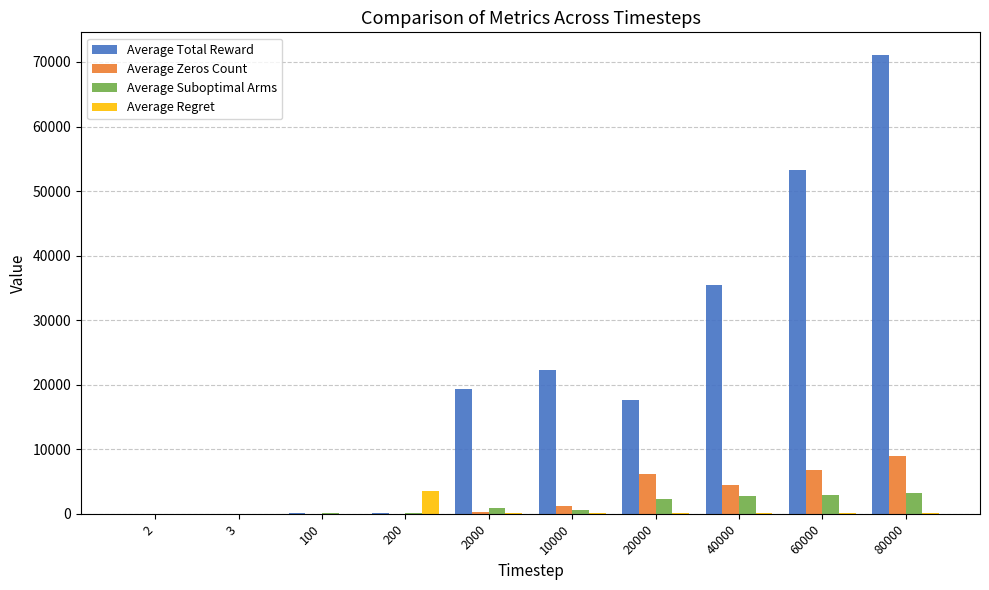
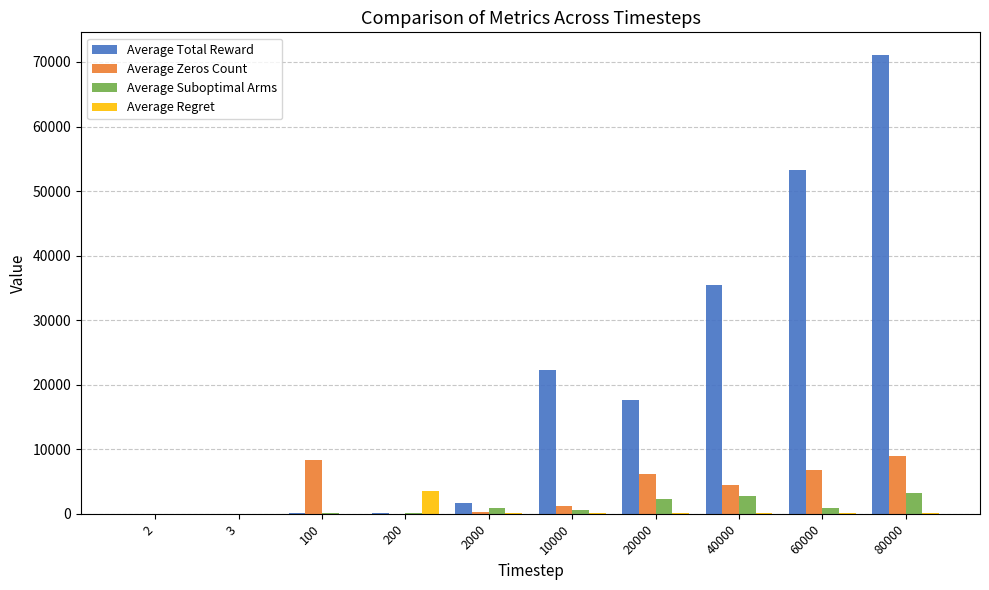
  {
    "Average Total Reward": {
-     "2000": 19000,
+     "2000": 2000,
      "10000": 22000,
      "20000": 18000,
      "40000": 35000,
      "60000": 53000,
      "80000": 71000
    },
    "Average Zeros Count": {
-     "100": 0,
+     "100": 8000,
      "10000": 1000,
      "20000": 6000,
      "40000": 5000,
      "60000": 7000,
      "80000": 9000
    },
    "Average Suboptimal Arms": {
      "2000": 1000,
      "10000": 1000,
      "20000": 2000,
      "40000": 3000,
-     "60000": 3000,
+     "60000": 1000,
      "80000": 3000
    },
    "Average Regret": {
      "200": 4000
    }
  }
